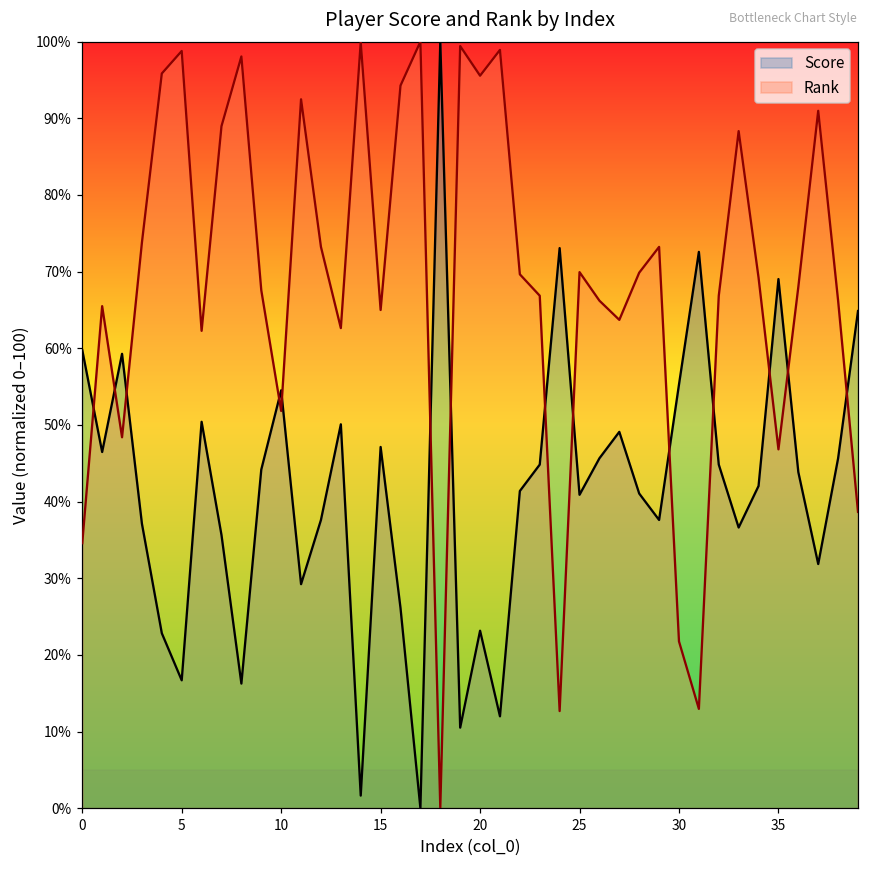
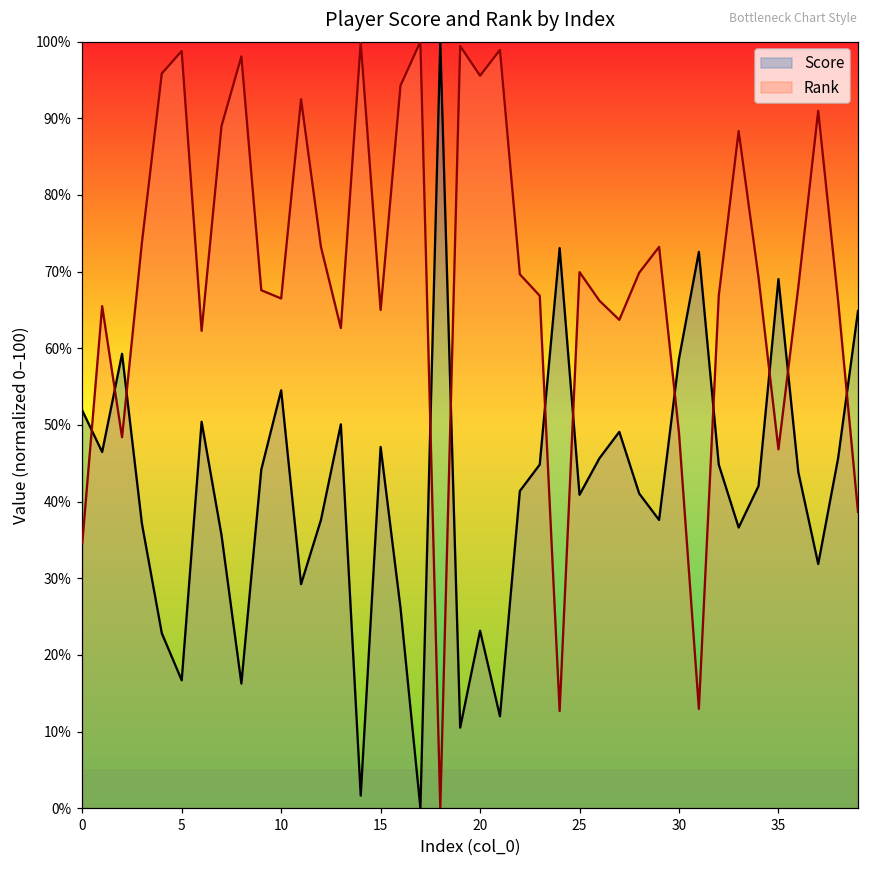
  {
    "Score": {
-     "0": "60%",
+     "0": "52%",
      "5": "17%",
      "10": "55%",
      "15": "47%",
      "20": "23%",
      "25": "41%",
-     "30": "55%",
+     "30": "59%",
      "35": "69%"
    },
    "Rank": {
      "0": "35%",
      "5": "99%",
-     "10": "52%",
+     "10": "66%",
      "15": "65%",
      "20": "96%",
      "25": "70%",
-     "30": "22%",
+     "30": "49%",
      "35": "47%"
    }
  }
